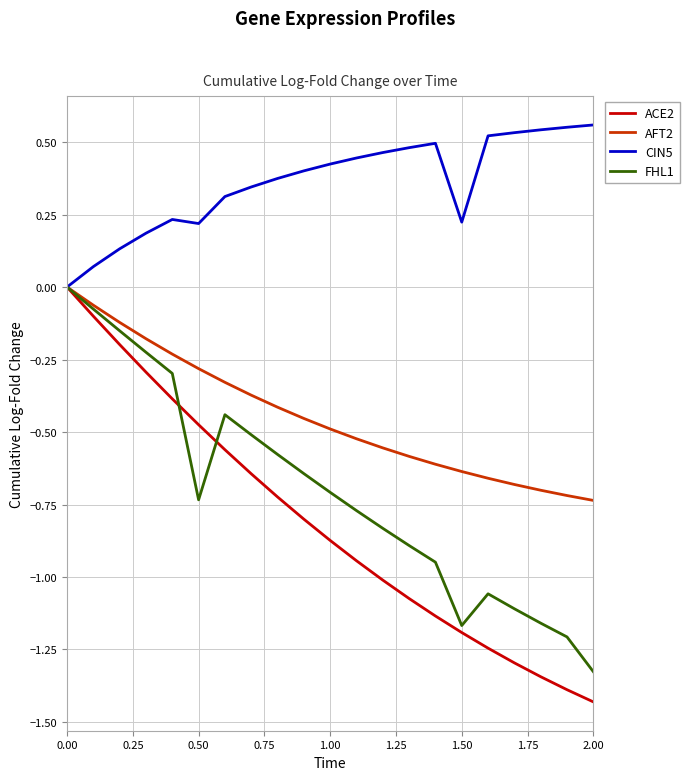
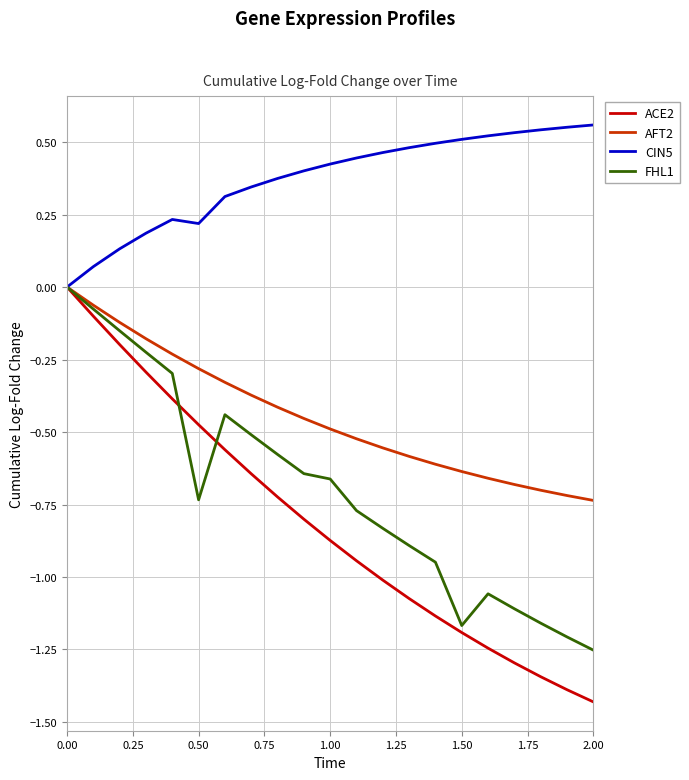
  {
    "CIN5": {
      "0.50": 0.22,
      "1.00": 0.42,
-     "1.50": 0.22,
+     "1.50": 0.51,
      "2.00": 0.56
    },
    "FHL1": {
      "0.50": -0.73,
-     "1.00": -0.71,
+     "1.00": -0.66,
      "1.50": -1.17,
-     "2.00": -1.33
+     "2.00": -1.25
    }
  }
